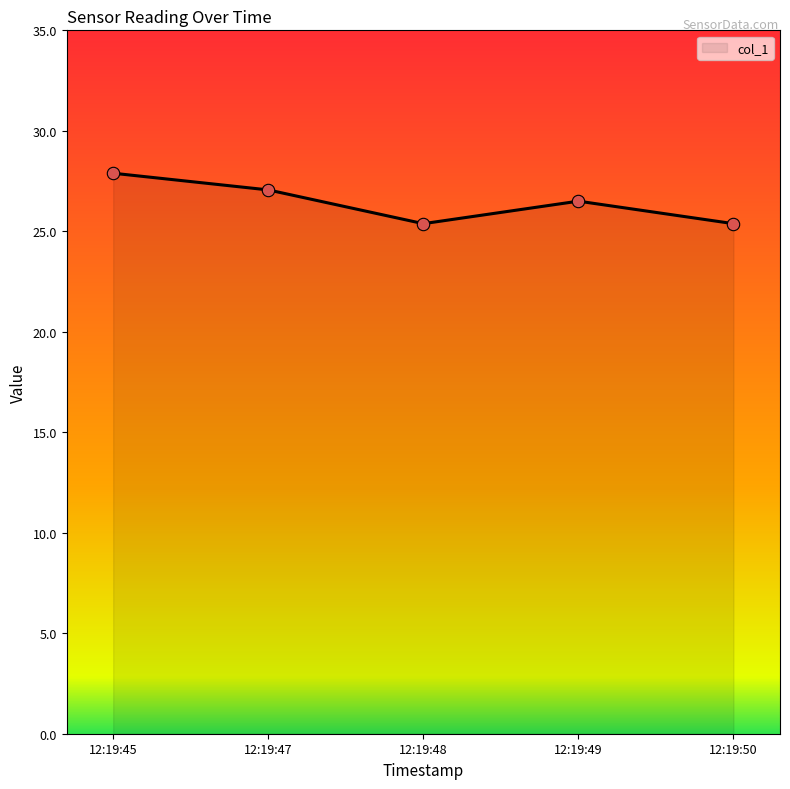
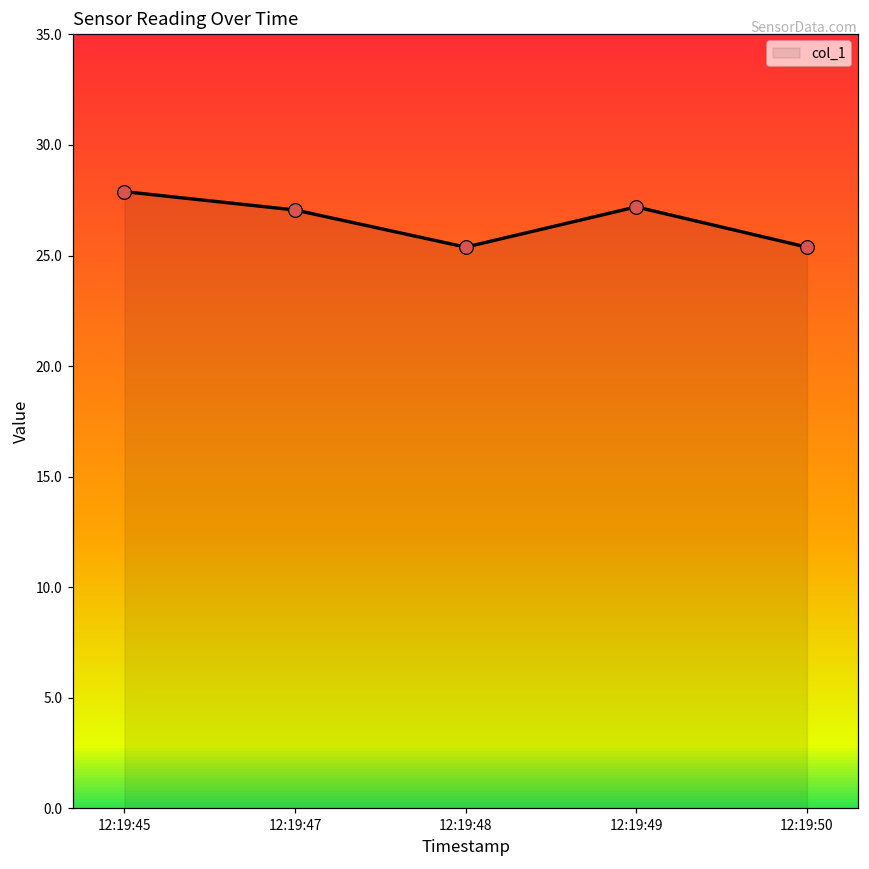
  {
    "12:19:45": 27.9,
    "12:19:47": 27.1,
    "12:19:48": 25.4,
-   "12:19:49": 26.5,
+   "12:19:49": 27.2,
    "12:19:50": 25.4
  }
